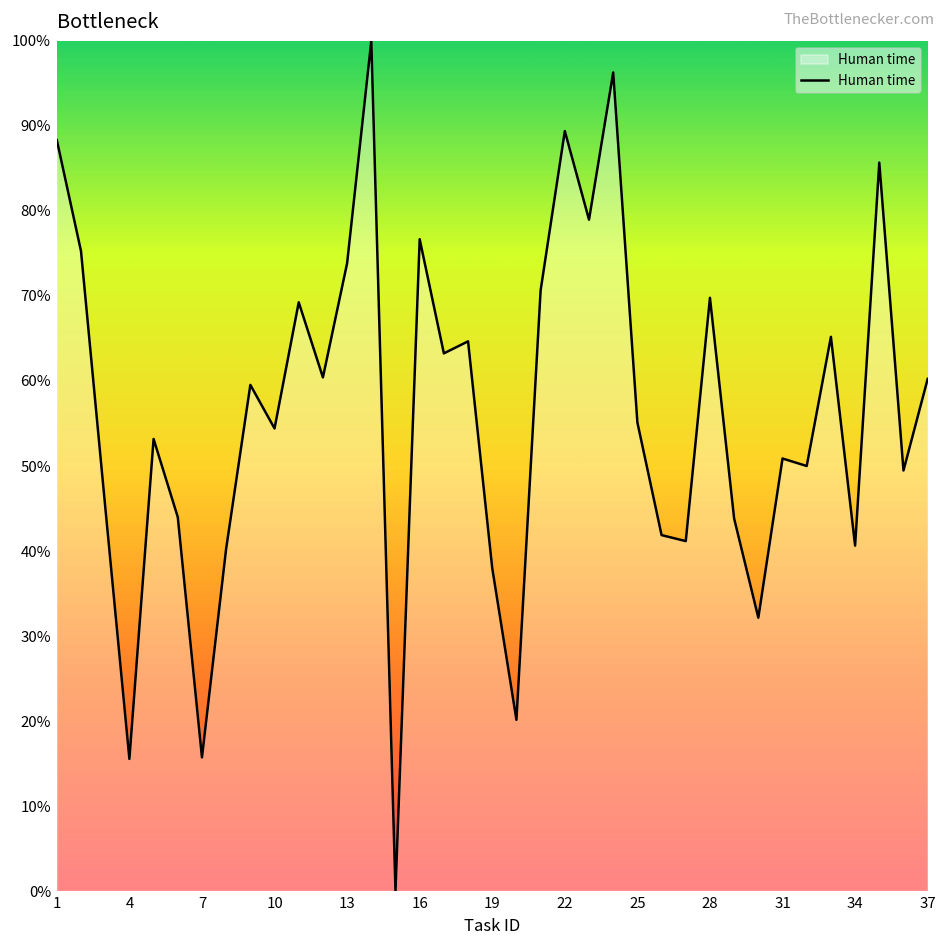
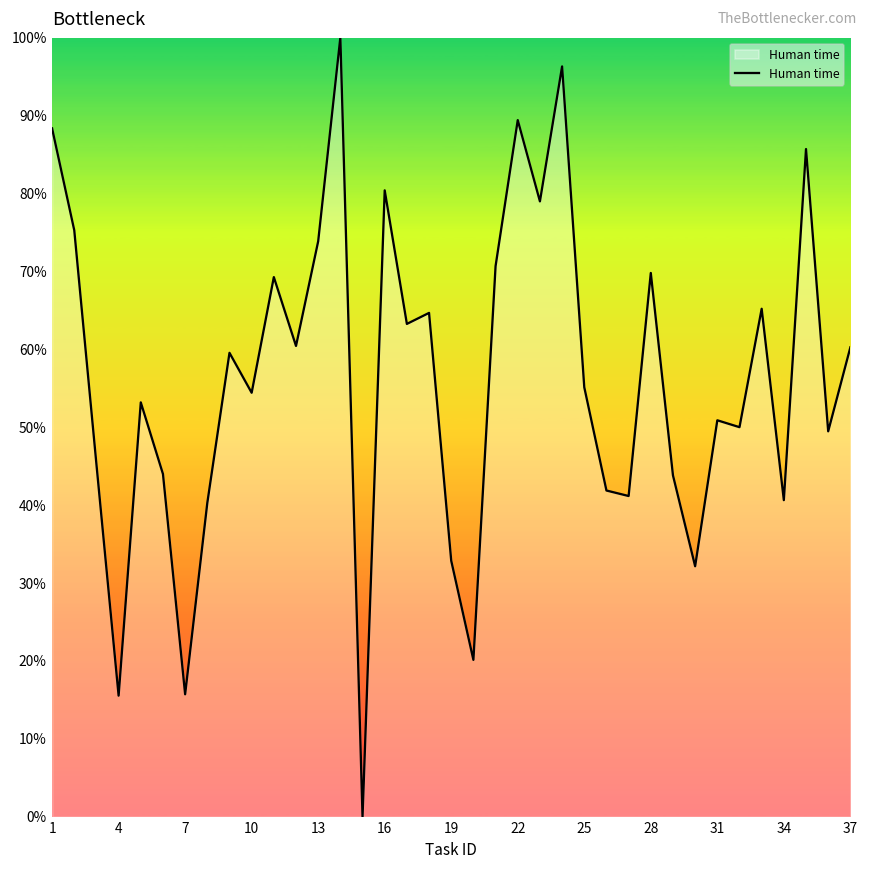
  {
    "1": "88%",
    "4": "16%",
    "7": "16%",
    "10": "54%",
    "13": "74%",
-   "16": "77%",
-   "19": "38%",
+   "16": "80%",
+   "19": "33%",
    "22": "89%",
    "25": "55%",
    "28": "70%",
    "31": "51%",
    "34": "41%",
    "37": "60%"
  }
